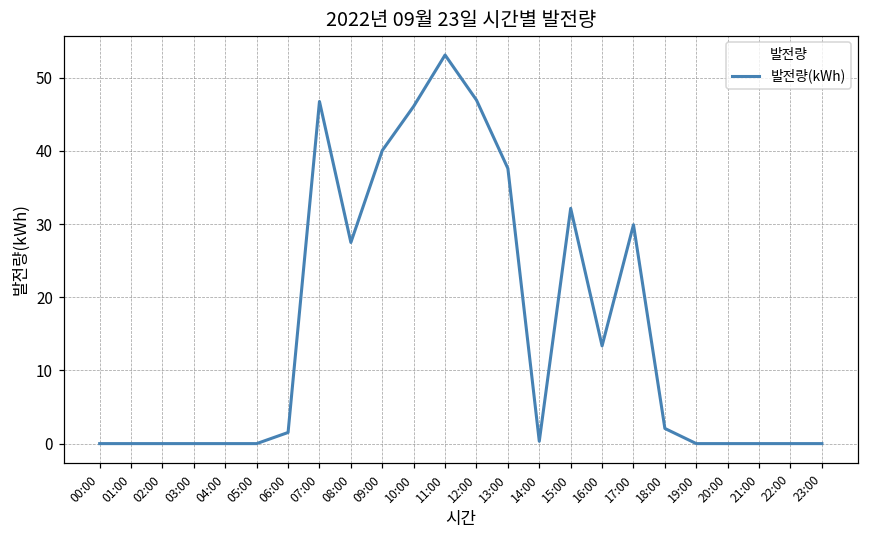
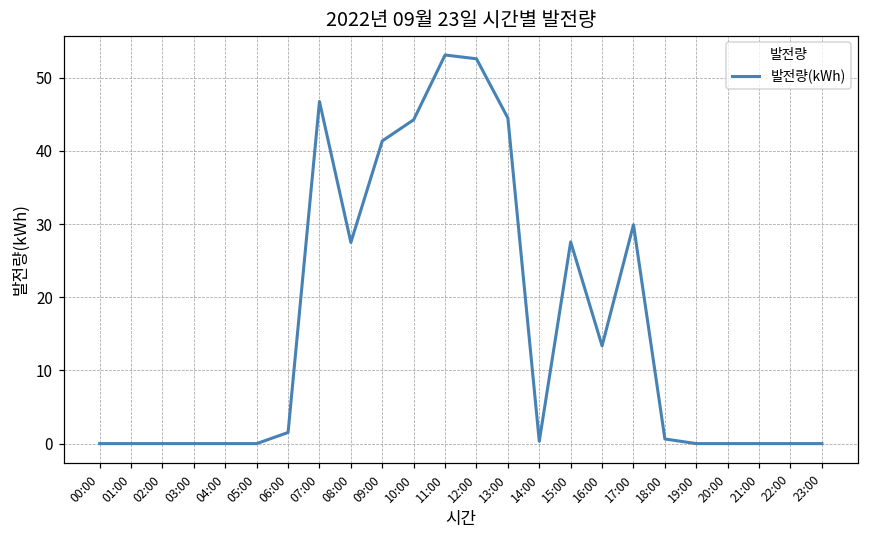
  {
    "00:00": 0,
    "01:00": 0,
    "02:00": 0,
    "03:00": 0,
    "04:00": 0,
    "05:00": 0,
    "06:00": 2,
    "07:00": 47,
    "08:00": 27,
-   "09:00": 40,
-   "10:00": 46,
+   "09:00": 41,
+   "10:00": 44,
    "11:00": 53,
-   "12:00": 47,
-   "13:00": 38,
+   "12:00": 53,
+   "13:00": 44,
    "14:00": 0,
-   "15:00": 32,
+   "15:00": 28,
    "16:00": 13,
    "17:00": 30,
-   "18:00": 2,
+   "18:00": 1,
    "19:00": 0,
    "20:00": 0,
    "21:00": 0,
    "22:00": 0,
    "23:00": 0
  }
